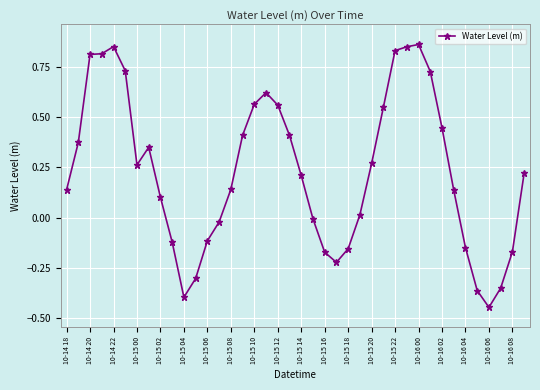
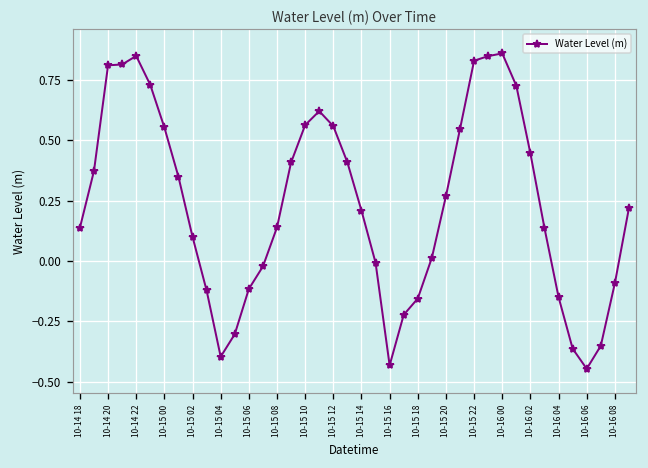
  {
    "10-14 18": 0.14,
    "10-14 20": 0.81,
    "10-14 22": 0.85,
-   "10-15 00": 0.26,
+   "10-15 00": 0.55,
    "10-15 02": 0.10,
    "10-15 04": -0.40,
    "10-15 06": -0.12,
    "10-15 08": 0.14,
    "10-15 10": 0.56,
    "10-15 12": 0.56,
    "10-15 14": 0.21,
-   "10-15 16": -0.17,
+   "10-15 16": -0.43,
    "10-15 18": -0.16,
    "10-15 20": 0.27,
    "10-15 22": 0.83,
    "10-16 00": 0.86,
    "10-16 02": 0.45,
    "10-16 04": -0.15,
    "10-16 06": -0.45,
-   "10-16 08": -0.17
+   "10-16 08": -0.09
  }
